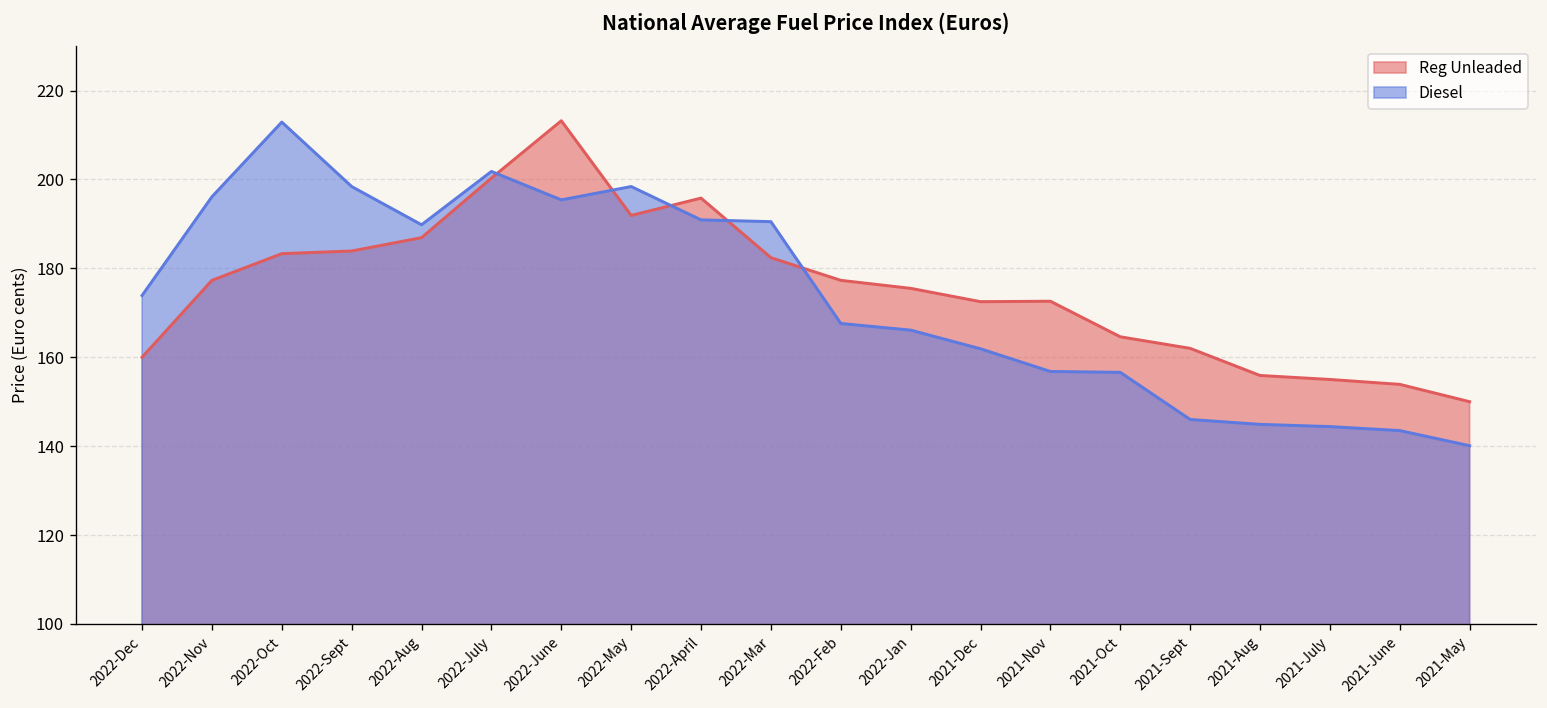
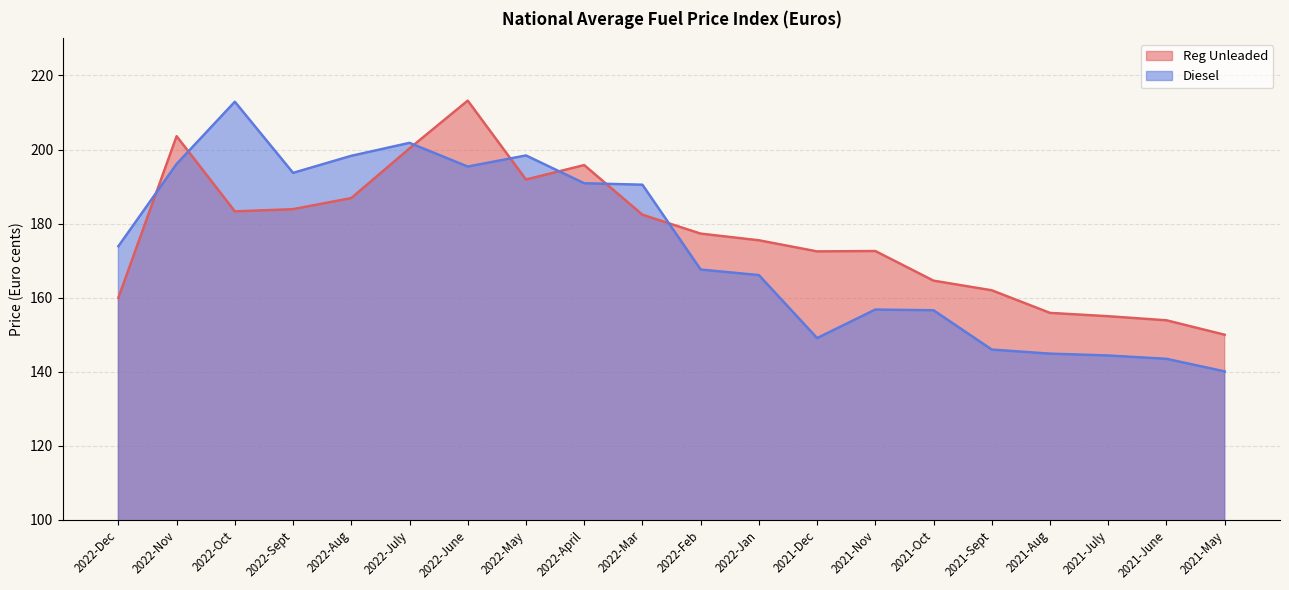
  {
    "Reg Unleaded": {
      "2022-Dec": 160,
-     "2022-Nov": 177,
+     "2022-Nov": 204,
      "2022-Oct": 183,
      "2022-Sept": 184,
      "2022-Aug": 187,
      "2022-July": 200,
      "2022-June": 213,
      "2022-May": 192,
      "2022-April": 196,
      "2022-Mar": 182,
      "2022-Feb": 177,
      "2022-Jan": 176,
      "2021-Dec": 173,
      "2021-Nov": 173,
      "2021-Oct": 165,
      "2021-Sept": 162,
      "2021-Aug": 156,
      "2021-July": 155,
      "2021-June": 154,
      "2021-May": 150
    },
    "Diesel": {
      "2022-Dec": 174,
      "2022-Nov": 196,
      "2022-Oct": 213,
-     "2022-Sept": 198,
-     "2022-Aug": 190,
+     "2022-Sept": 194,
+     "2022-Aug": 198,
      "2022-July": 202,
      "2022-June": 195,
      "2022-May": 198,
      "2022-April": 191,
      "2022-Mar": 191,
      "2022-Feb": 168,
      "2022-Jan": 166,
-     "2021-Dec": 162,
+     "2021-Dec": 149,
      "2021-Nov": 157,
      "2021-Oct": 157,
      "2021-Sept": 146,
      "2021-Aug": 145,
      "2021-July": 144,
      "2021-June": 144,
      "2021-May": 140
    }
  }
